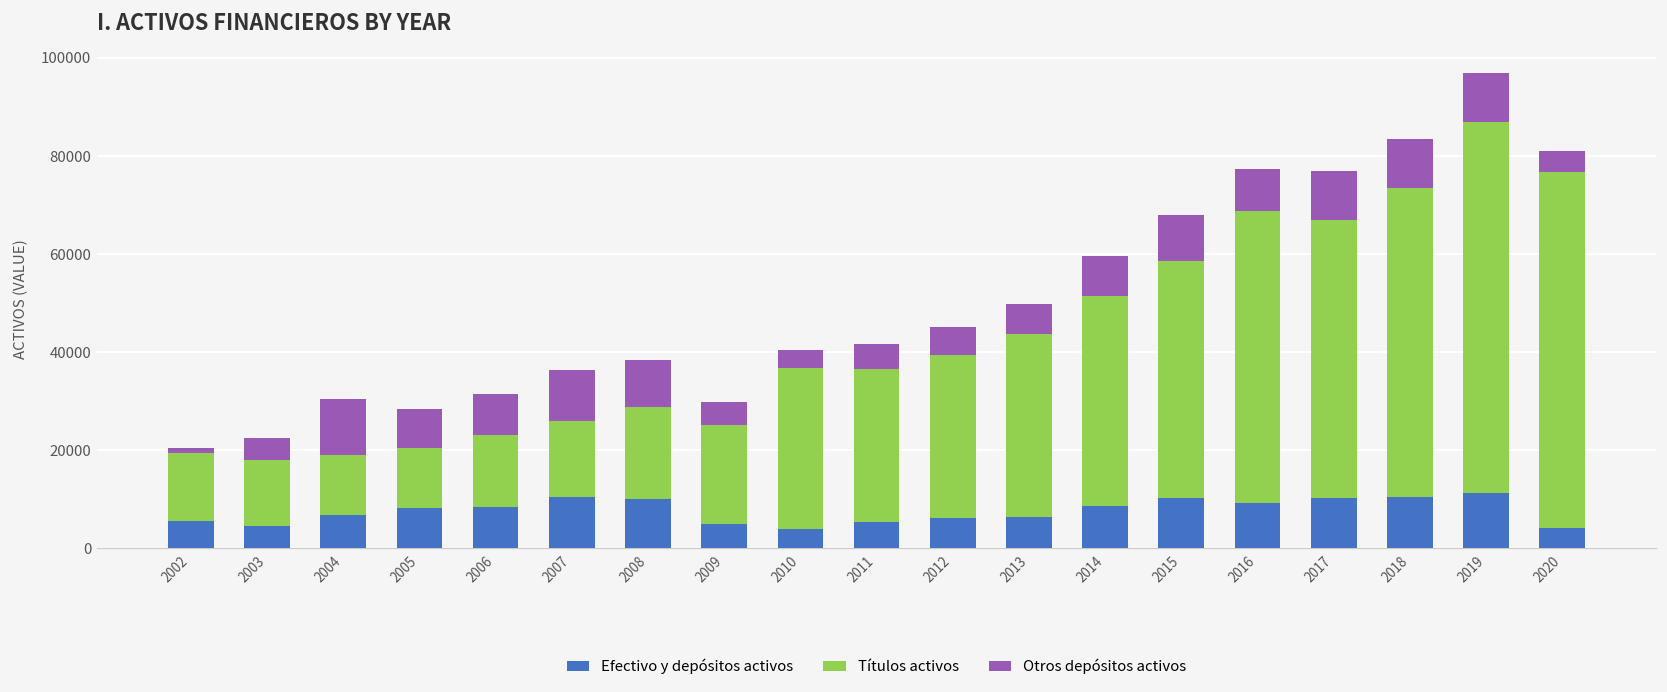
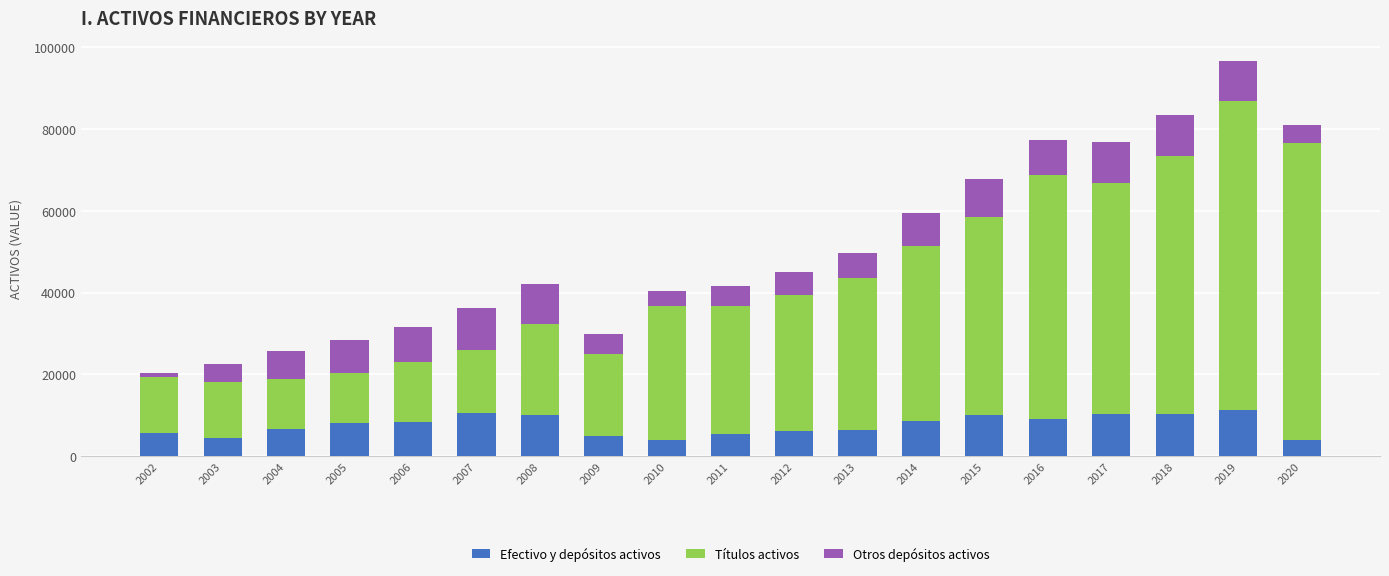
  {
    "Efectivo y depósitos activos": {
      "2002": 6000,
      "2003": 5000,
      "2004": 7000,
      "2005": 8000,
      "2006": 8000,
      "2007": 10000,
      "2008": 10000,
      "2009": 5000,
      "2010": 4000,
      "2011": 5000,
      "2012": 6000,
      "2013": 6000,
      "2014": 8000,
      "2015": 10000,
      "2016": 9000,
      "2017": 10000,
      "2018": 10000,
      "2019": 11000,
      "2020": 4000
    },
    "Títulos activos": {
      "2002": 14000,
      "2003": 14000,
      "2004": 12000,
      "2005": 12000,
      "2006": 15000,
      "2007": 15000,
-     "2008": 19000,
+     "2008": 22000,
      "2009": 20000,
      "2010": 33000,
      "2011": 31000,
      "2012": 33000,
      "2013": 37000,
      "2014": 43000,
      "2015": 48000,
      "2016": 60000,
      "2017": 57000,
      "2018": 63000,
      "2019": 76000,
      "2020": 73000
    },
    "Otros depósitos activos": {
      "2002": 1000,
      "2003": 4000,
-     "2004": 11000,
+     "2004": 7000,
      "2005": 8000,
      "2006": 8000,
      "2007": 10000,
      "2008": 10000,
      "2009": 5000,
      "2010": 4000,
      "2011": 5000,
      "2012": 6000,
      "2013": 6000,
      "2014": 8000,
      "2015": 9000,
      "2016": 9000,
      "2017": 10000,
      "2018": 10000,
      "2019": 10000,
      "2020": 4000
    }
  }
